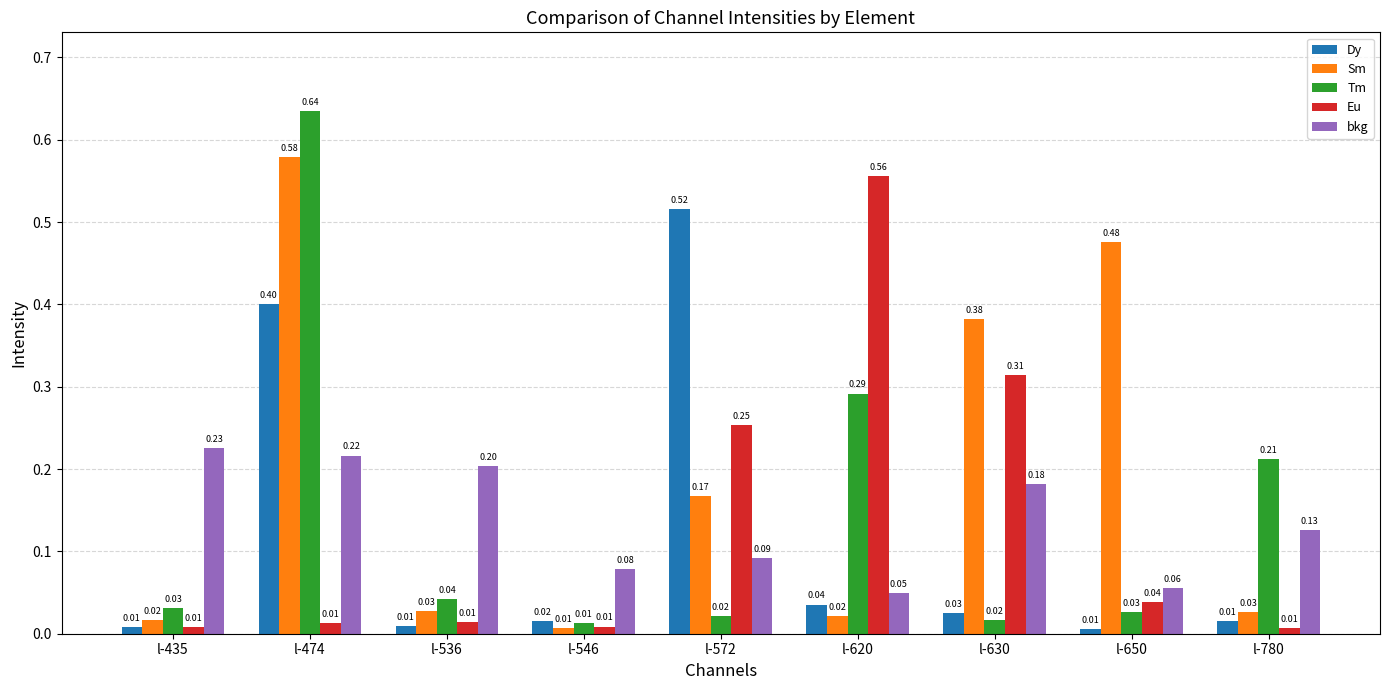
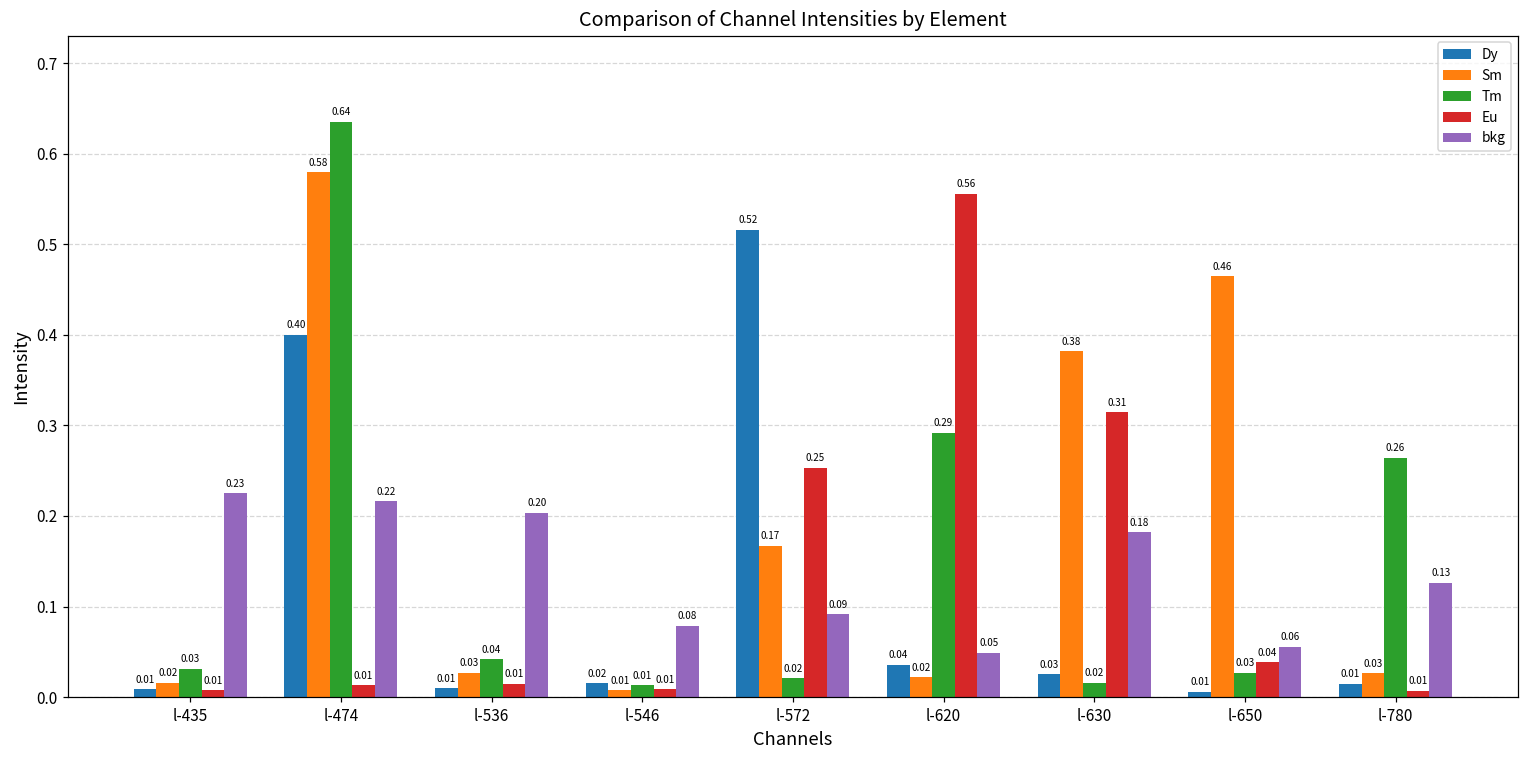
  {
    "Dy": {
      "l-435": 0.01,
      "l-474": 0.40,
      "l-536": 0.01,
      "l-546": 0.02,
      "l-572": 0.52,
      "l-620": 0.04,
      "l-630": 0.03,
      "l-650": 0.01,
      "l-780": 0.01
    },
    "Sm": {
      "l-435": 0.02,
      "l-474": 0.58,
      "l-536": 0.03,
      "l-546": 0.01,
      "l-572": 0.17,
      "l-620": 0.02,
      "l-630": 0.38,
-     "l-650": 0.48,
+     "l-650": 0.46,
      "l-780": 0.03
    },
    "Tm": {
      "l-435": 0.03,
      "l-474": 0.64,
      "l-536": 0.04,
      "l-546": 0.01,
      "l-572": 0.02,
      "l-620": 0.29,
      "l-630": 0.02,
      "l-650": 0.03,
-     "l-780": 0.21
+     "l-780": 0.26
    },
    "Eu": {
      "l-435": 0.01,
      "l-474": 0.01,
      "l-536": 0.01,
      "l-546": 0.01,
      "l-572": 0.25,
      "l-620": 0.56,
      "l-630": 0.31,
      "l-650": 0.04,
      "l-780": 0.01
    },
    "bkg": {
      "l-435": 0.23,
      "l-474": 0.22,
      "l-536": 0.20,
      "l-546": 0.08,
      "l-572": 0.09,
      "l-620": 0.05,
      "l-630": 0.18,
      "l-650": 0.06,
      "l-780": 0.13
    }
  }
